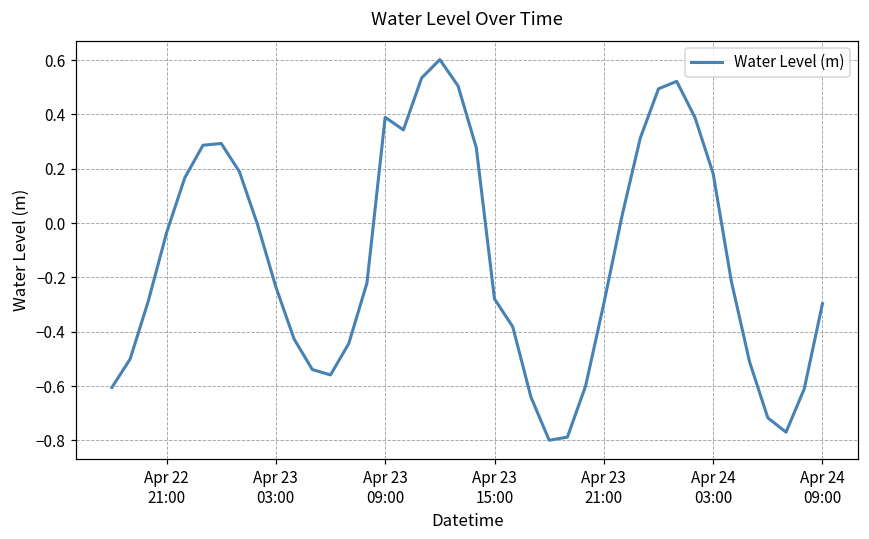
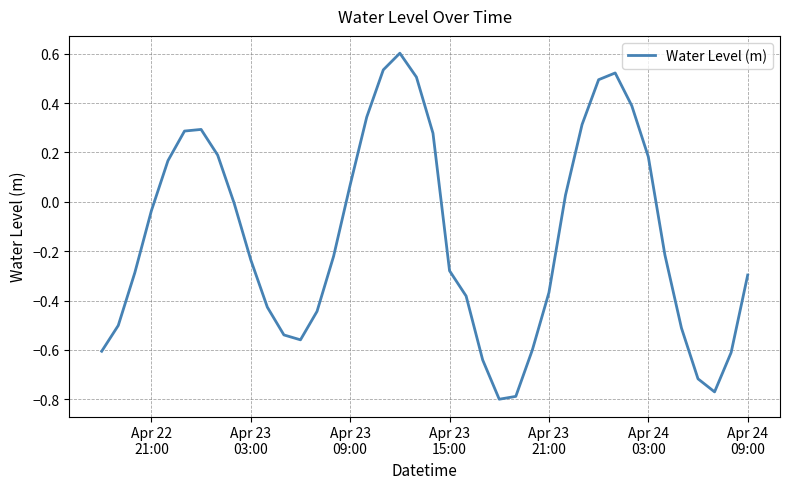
  {
    "Apr 22 21:00": -0.04,
    "Apr 23 03:00": -0.23,
-   "Apr 23 09:00": 0.39,
+   "Apr 23 09:00": 0.07,
    "Apr 23 15:00": -0.28,
-   "Apr 23 21:00": -0.30,
+   "Apr 23 21:00": -0.37,
    "Apr 24 03:00": 0.18,
    "Apr 24 09:00": -0.30
  }
